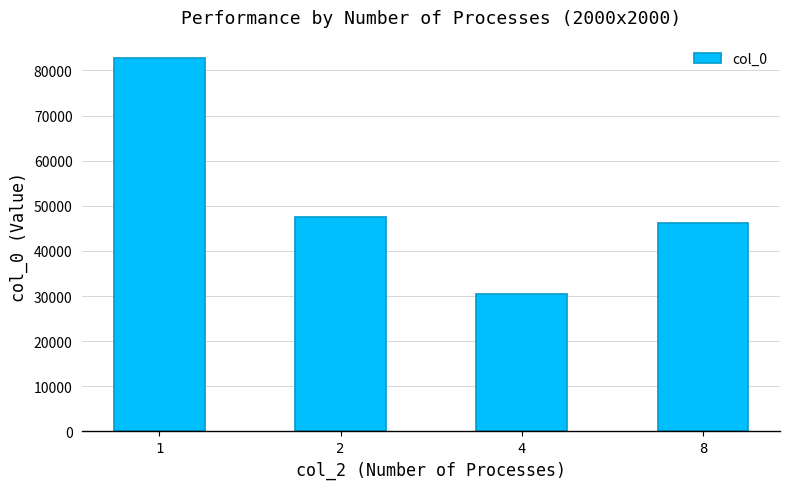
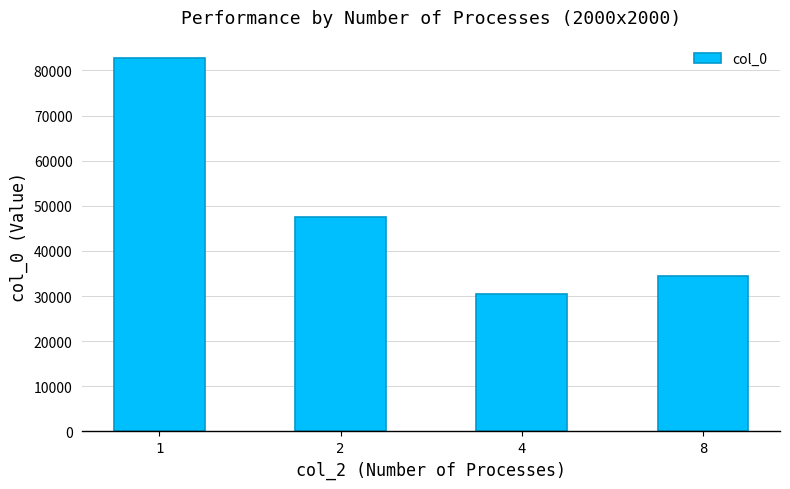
  {
    "1": 83000,
    "2": 47000,
    "4": 30000,
-   "8": 46000
+   "8": 35000
  }
